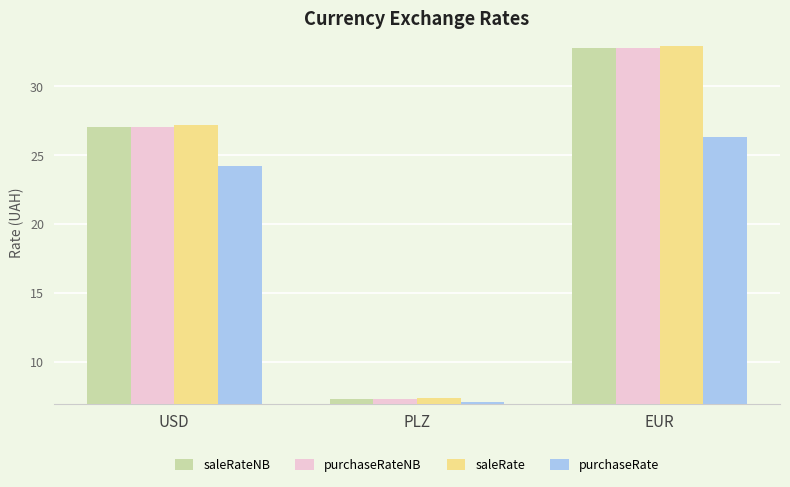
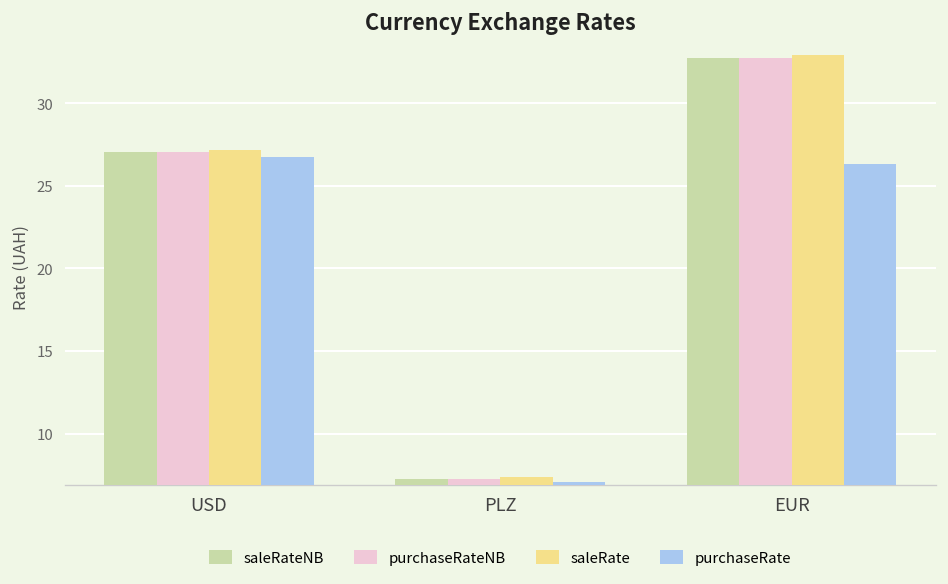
  {
    "purchaseRateNB": {
      "USD": 27.0,
      "PLZ": 7.3,
      "EUR": 32.8
    },
    "purchaseRate": {
-     "USD": 24.3,
+     "USD": 26.8,
      "PLZ": 7.1,
      "EUR": 26.3
    }
  }
